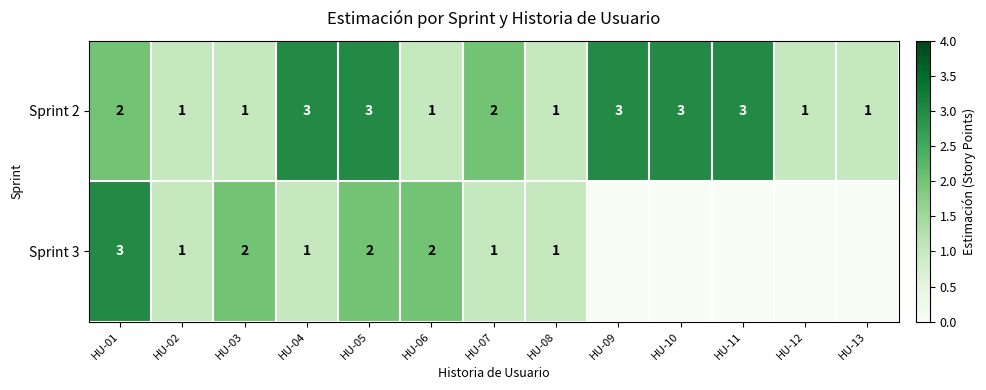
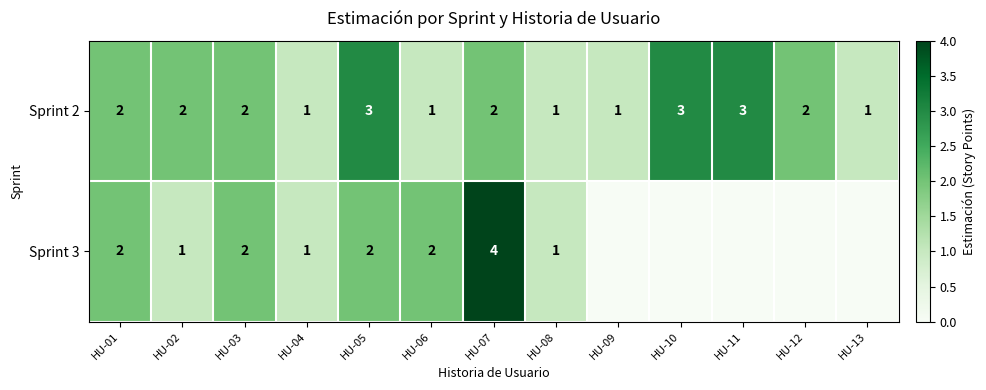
  {
    "Sprint 2": {
      "HU-01": 2,
-     "HU-02": 1,
-     "HU-03": 1,
-     "HU-04": 3,
+     "HU-02": 2,
+     "HU-03": 2,
+     "HU-04": 1,
      "HU-05": 3,
      "HU-06": 1,
      "HU-07": 2,
      "HU-08": 1,
-     "HU-09": 3,
+     "HU-09": 1,
      "HU-10": 3,
      "HU-11": 3,
-     "HU-12": 1,
+     "HU-12": 2,
      "HU-13": 1
    },
    "Sprint 3": {
-     "HU-01": 3,
+     "HU-01": 2,
      "HU-02": 1,
      "HU-03": 2,
      "HU-04": 1,
      "HU-05": 2,
      "HU-06": 2,
-     "HU-07": 1,
+     "HU-07": 4,
      "HU-08": 1
    }
  }
